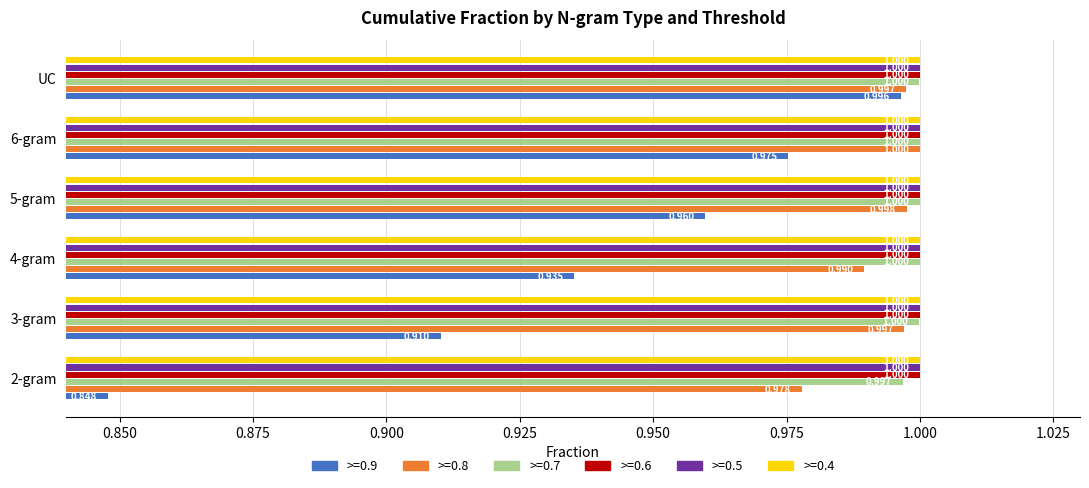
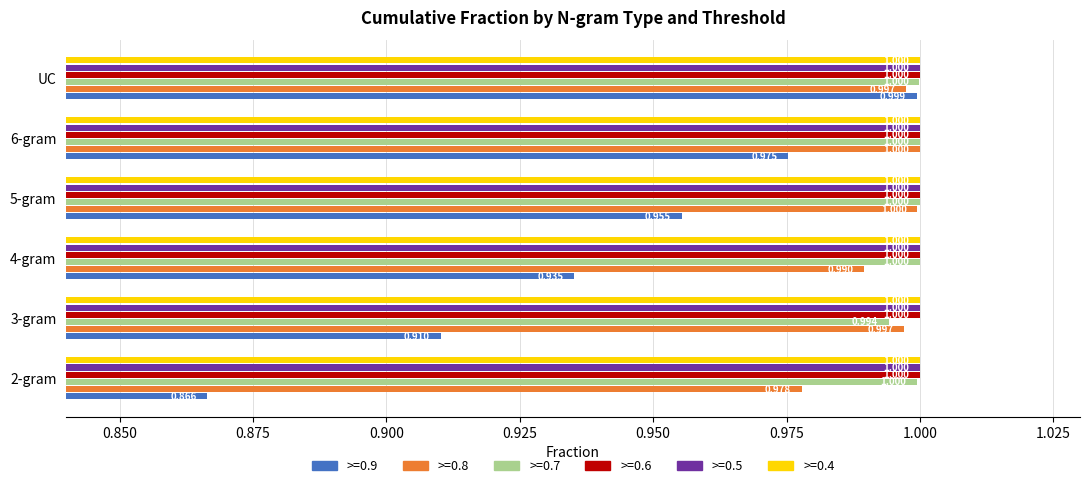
  {
    ">=0.9": {
-     "UC": 0.996,
+     "UC": 0.999,
      "6-gram": 0.975,
-     "5-gram": 0.960,
+     "5-gram": 0.955,
      "4-gram": 0.935,
      "3-gram": 0.910,
-     "2-gram": 0.848
+     "2-gram": 0.866
    },
    ">=0.8": {
-     "5-gram": 0.998,
+     "5-gram": 1.000,
      "4-gram": 0.990,
      "3-gram": 0.997,
      "2-gram": 0.978
    },
    ">=0.7": {
-     "3-gram": 1.000,
-     "2-gram": 0.997
+     "3-gram": 0.994,
+     "2-gram": 1.000
    }
  }
